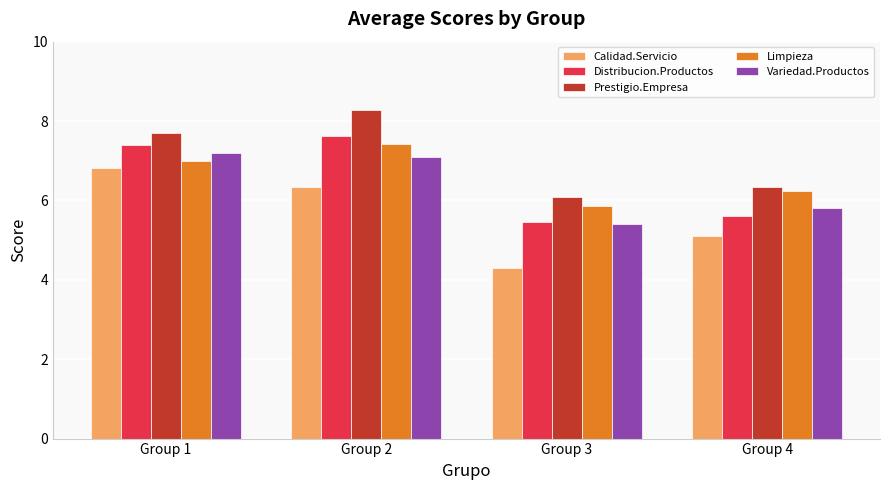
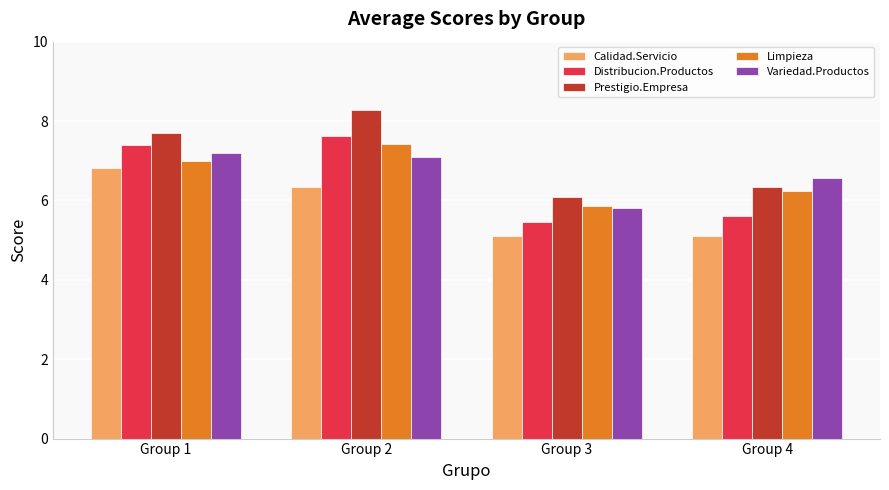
  {
    "Calidad.Servicio": {
      "Group 1": 6.8,
      "Group 2": 6.4,
-     "Group 3": 4.3,
+     "Group 3": 5.1,
      "Group 4": 5.1
    },
    "Limpieza": {
      "Group 1": 7.0,
      "Group 2": 7.4,
      "Group 3": 5.9,
      "Group 4": 6.3
    },
    "Variedad.Productos": {
      "Group 1": 7.2,
      "Group 2": 7.1,
-     "Group 3": 5.4,
-     "Group 4": 5.8
+     "Group 3": 5.8,
+     "Group 4": 6.6
    }
  }
